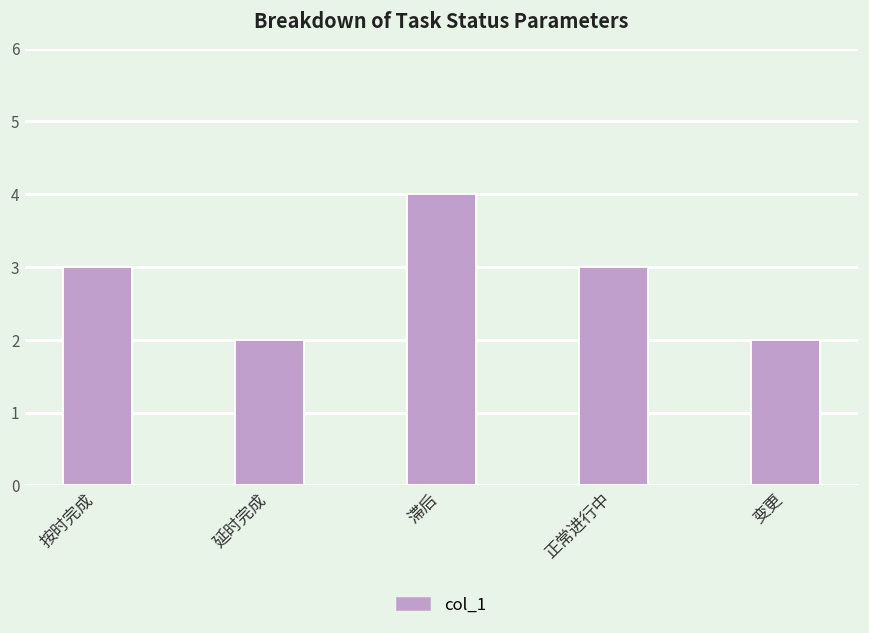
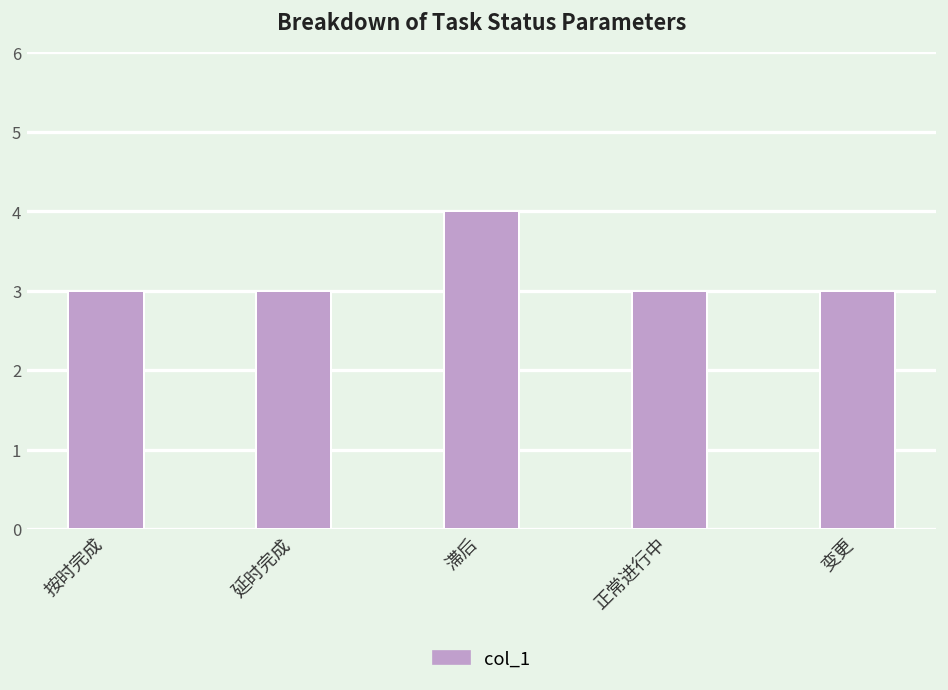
  {
    "按时完成": 3,
-   "延时完成": 2,
+   "延时完成": 3,
    "滞后": 4,
    "正常进行中": 3,
-   "变更": 2
+   "变更": 3
  }
